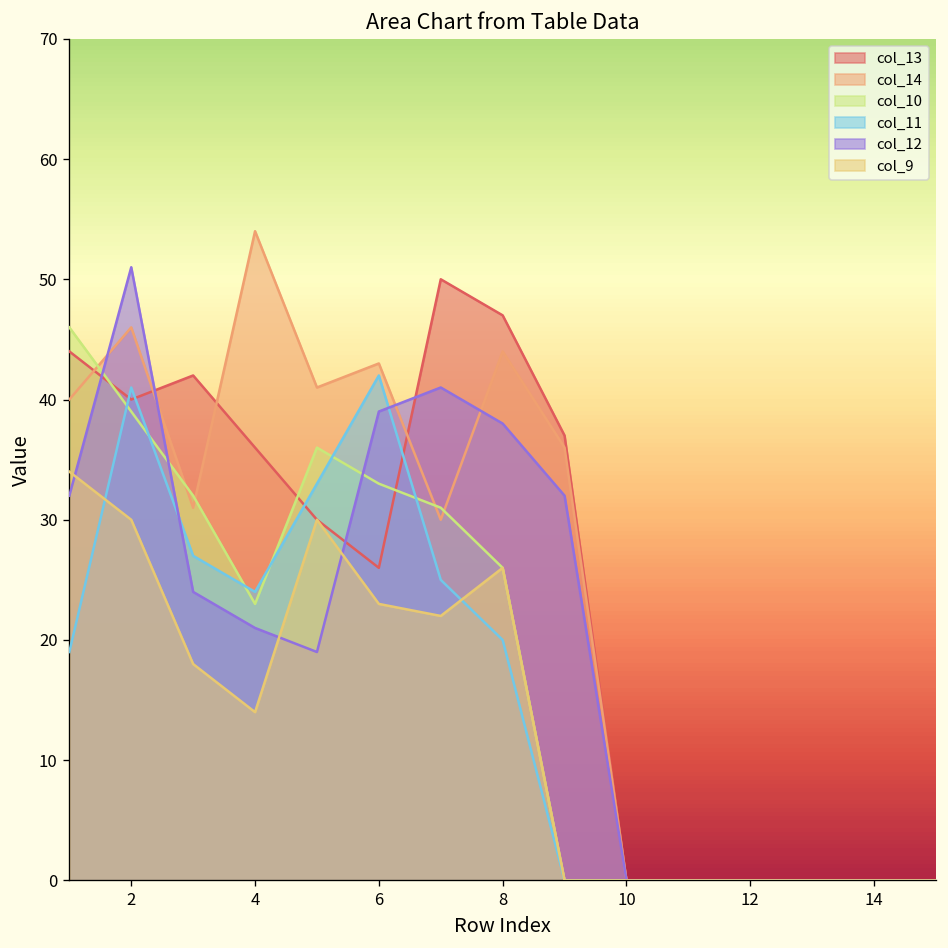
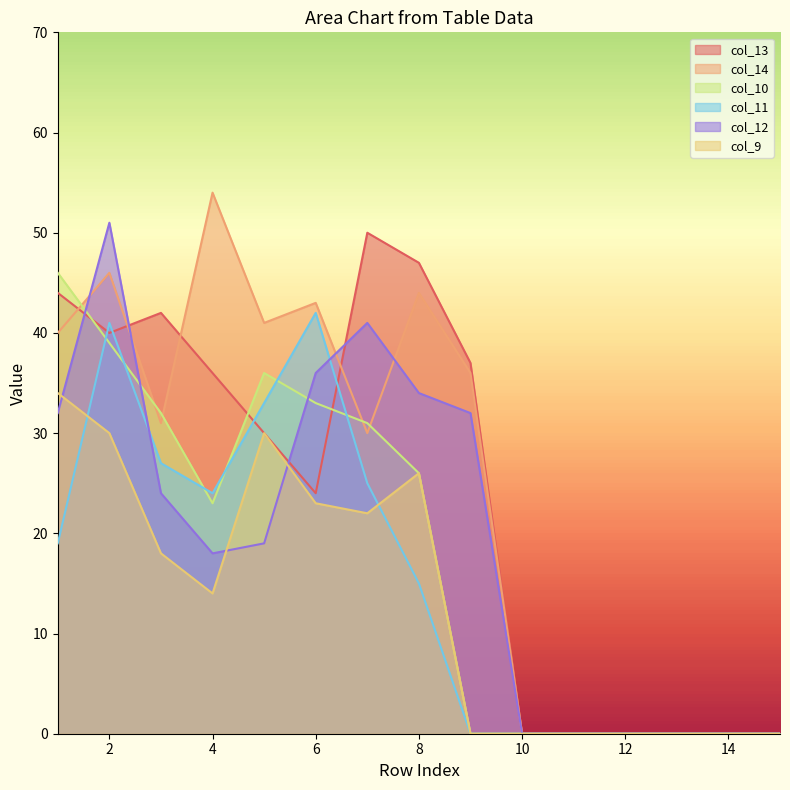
  {
    "col_13": {
      "2": 40,
      "4": 36,
-     "6": 26,
+     "6": 24,
      "8": 47
    },
    "col_11": {
      "2": 41,
      "4": 24,
      "6": 42,
-     "8": 20
+     "8": 15
    },
    "col_12": {
      "2": 51,
-     "4": 21,
-     "6": 39,
-     "8": 38
+     "4": 18,
+     "6": 36,
+     "8": 34
    }
  }
